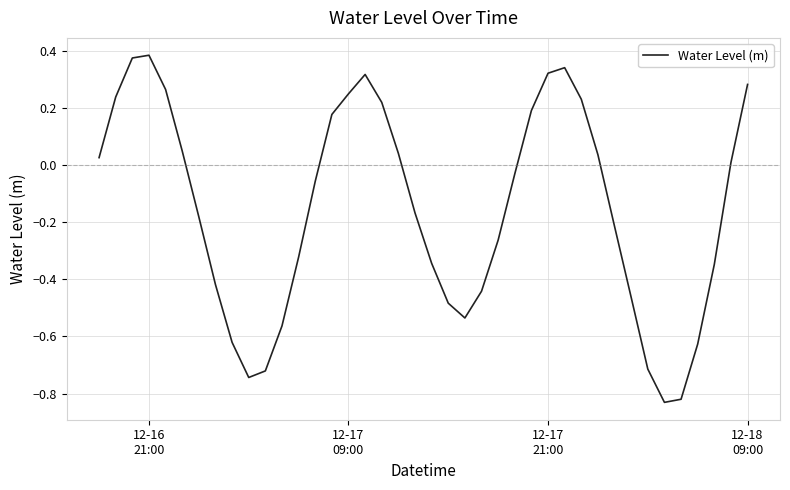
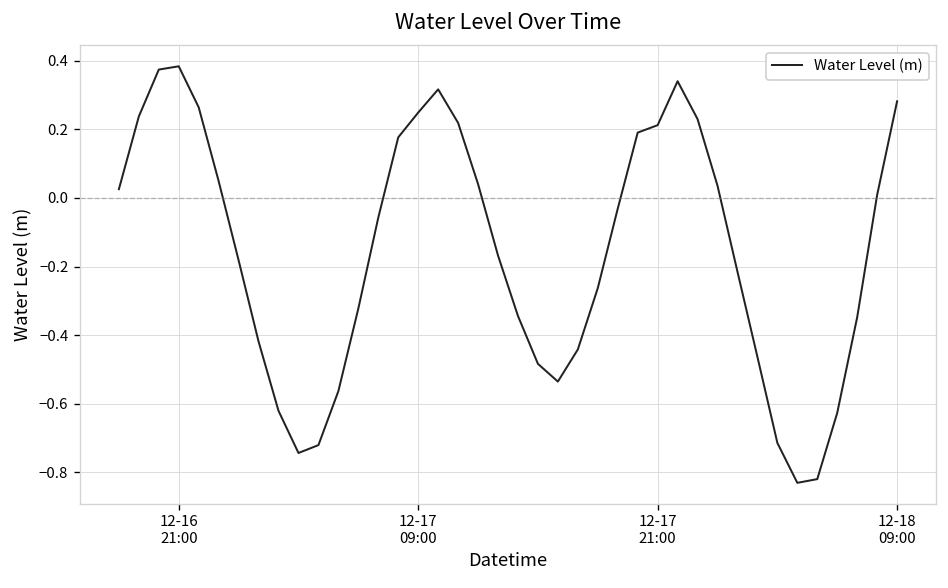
  {
    "12-16 21:00": 0.38,
    "12-17 09:00": 0.25,
-   "12-17 21:00": 0.32,
+   "12-17 21:00": 0.21,
    "12-18 09:00": 0.28
  }
